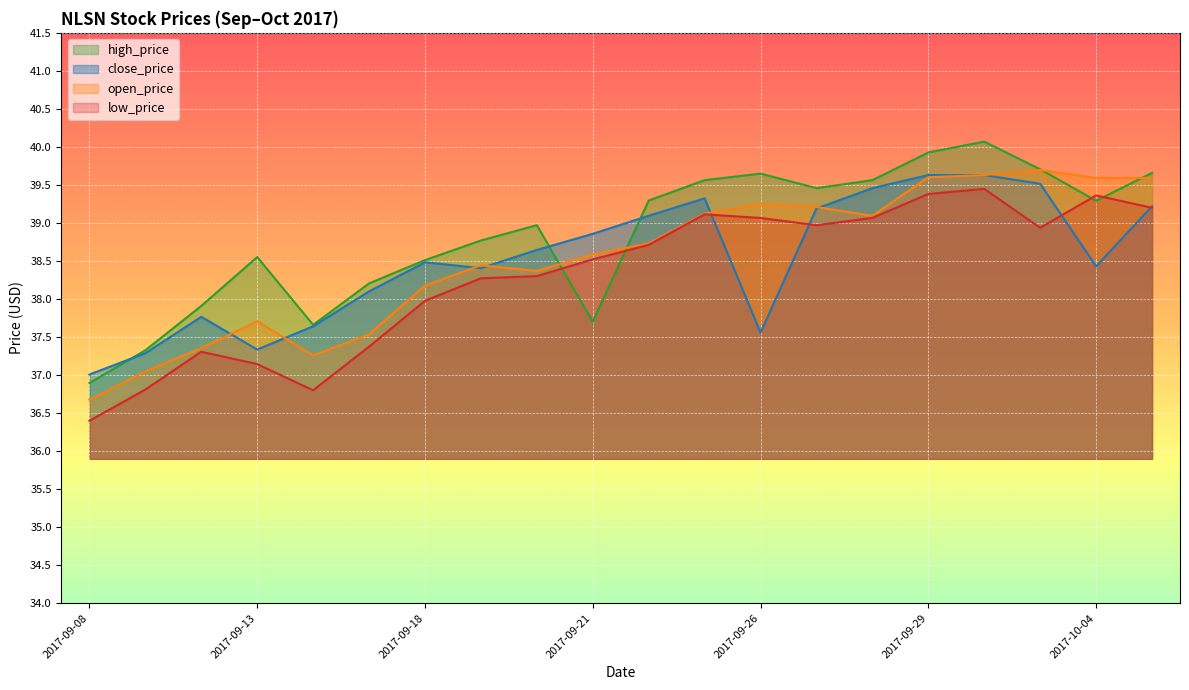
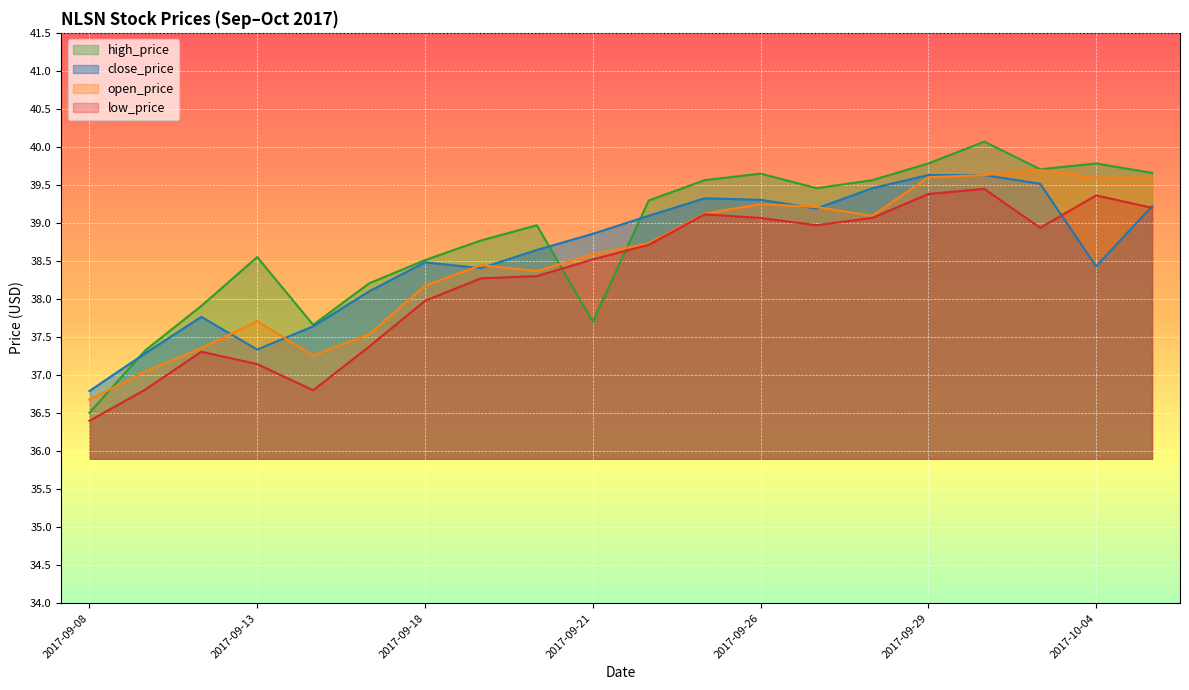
  {
    "high_price": {
-     "2017-09-08": 36.9,
+     "2017-09-08": 36.5,
      "2017-09-13": 38.6,
      "2017-09-21": 37.7,
      "2017-09-26": 39.6,
-     "2017-09-29": 39.9,
-     "2017-10-04": 39.3
+     "2017-09-29": 39.8,
+     "2017-10-04": 39.8
    },
    "close_price": {
-     "2017-09-08": 37.0,
+     "2017-09-08": 36.8,
      "2017-09-13": 37.3,
      "2017-09-21": 38.9,
-     "2017-09-26": 37.6,
+     "2017-09-26": 39.3,
      "2017-10-04": 38.4
    }
  }
